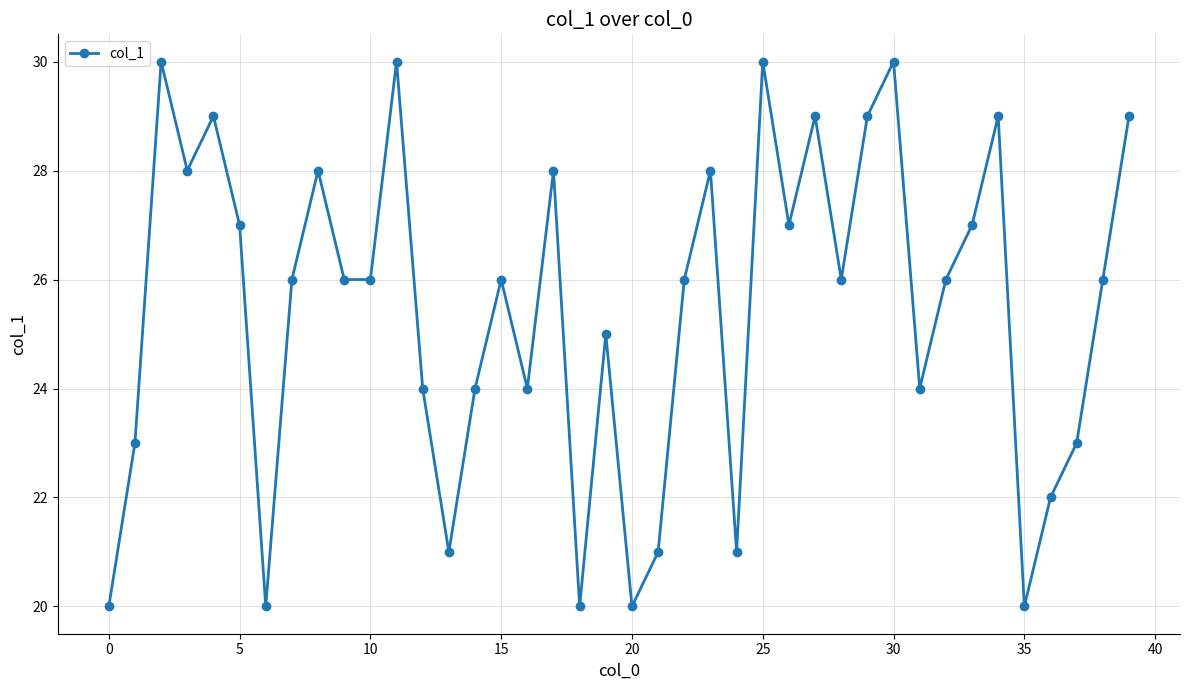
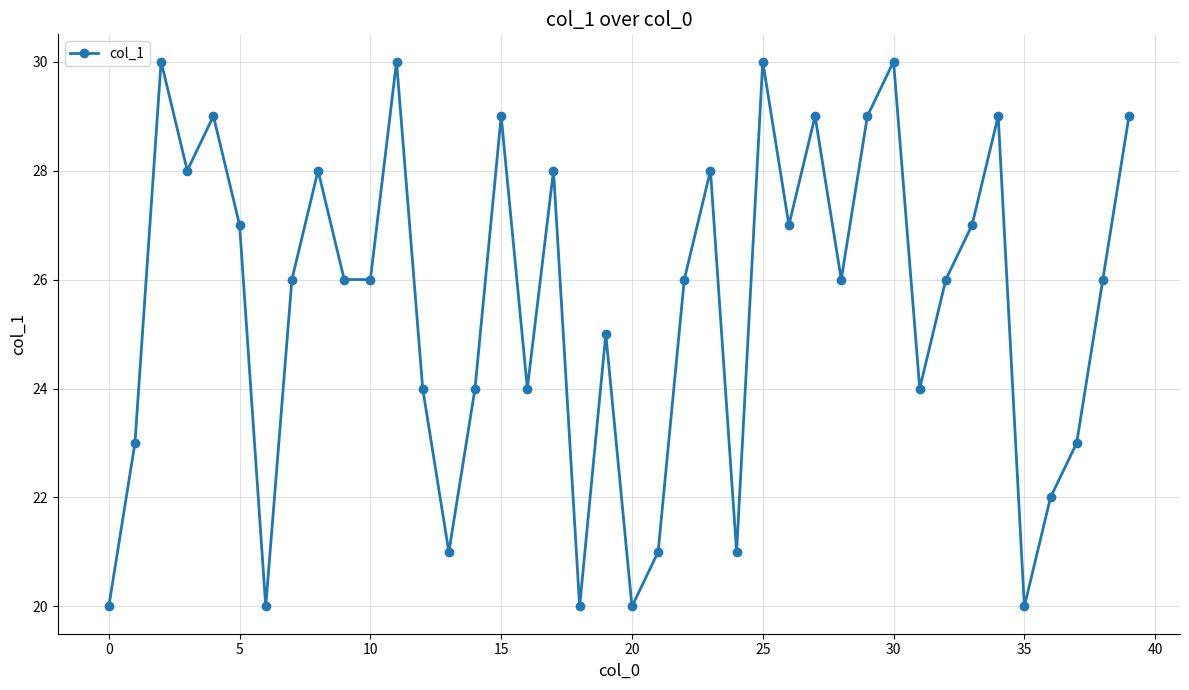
  {
    "0": 20,
    "5": 27,
    "10": 26,
-   "15": 26,
+   "15": 29,
    "20": 20,
    "25": 30,
    "30": 30,
    "35": 20
  }
